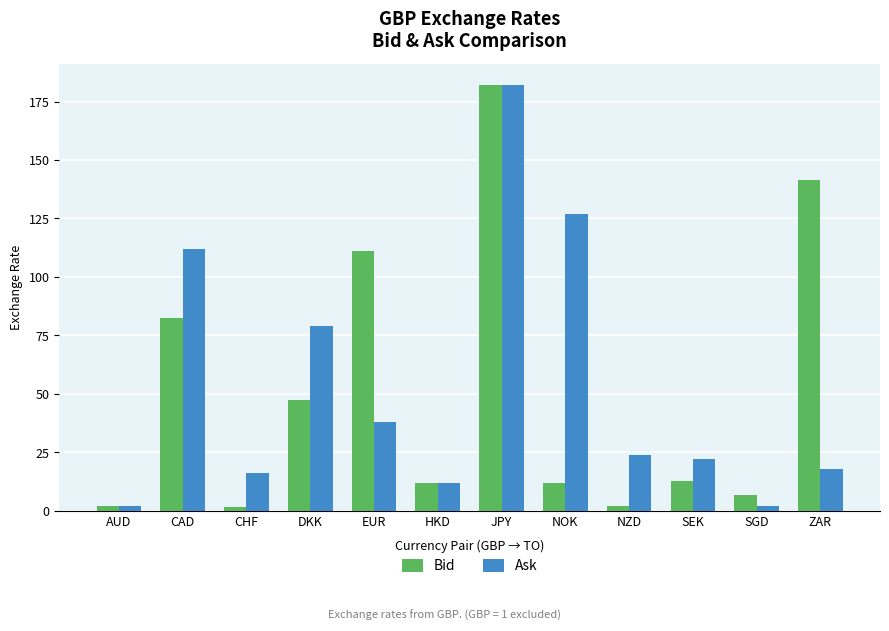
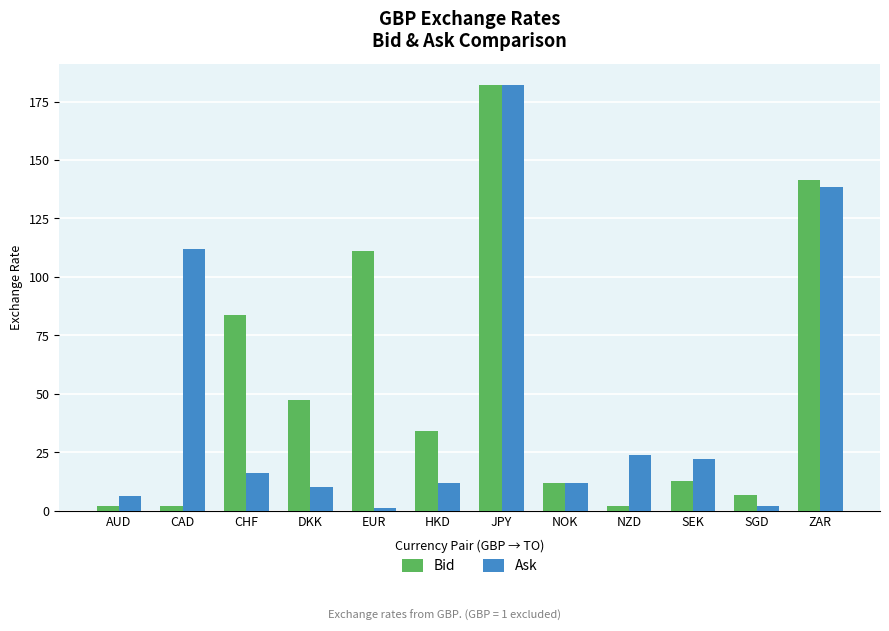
  {
    "Bid": {
      "AUD": 2,
-     "CAD": 82,
-     "CHF": 1,
+     "CAD": 2,
+     "CHF": 84,
      "DKK": 47,
      "EUR": 111,
-     "HKD": 12,
+     "HKD": 34,
      "JPY": 182,
      "NOK": 12,
      "NZD": 2,
      "SEK": 13,
      "SGD": 7,
      "ZAR": 142
    },
    "Ask": {
-     "AUD": 2,
+     "AUD": 6,
      "CAD": 112,
      "CHF": 16,
-     "DKK": 79,
-     "EUR": 38,
+     "DKK": 10,
+     "EUR": 1,
      "HKD": 12,
      "JPY": 182,
-     "NOK": 127,
+     "NOK": 12,
      "NZD": 24,
      "SEK": 22,
      "SGD": 2,
-     "ZAR": 18
+     "ZAR": 139
    }
  }
